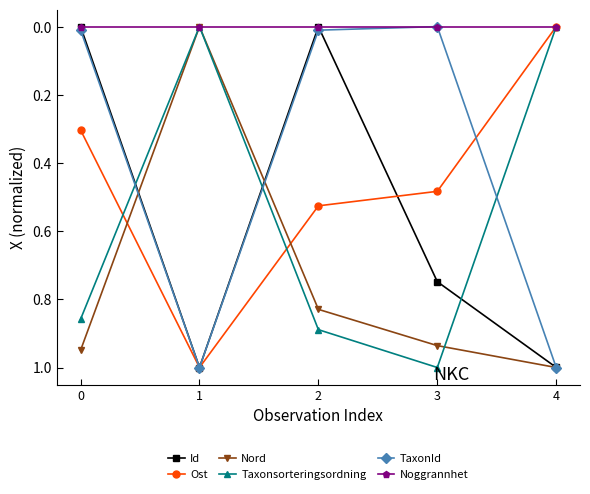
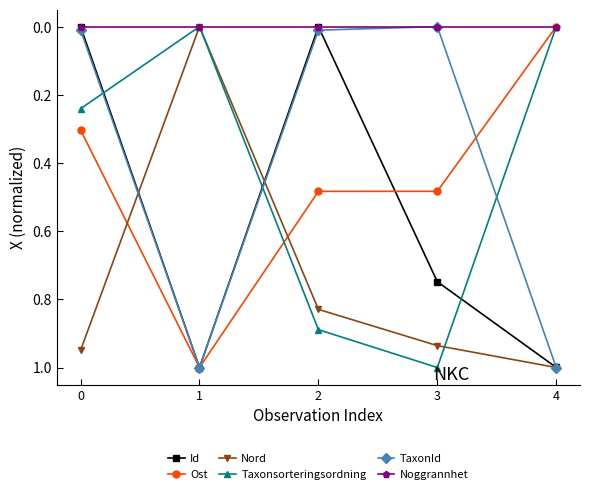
  {
    "Id": {
      "3": 0.75
    },
    "Ost": {
      "0": 0.30,
-     "2": 0.53,
+     "2": 0.48,
      "3": 0.48
    },
    "Nord": {
      "0": 0.95,
      "2": 0.83,
      "3": 0.94
    },
    "Taxonsorteringsordning": {
-     "0": 0.86,
+     "0": 0.24,
      "2": 0.89,
      "3": 1.00
    },
    "TaxonId": {
      "0": 0.01,
      "2": 0.01
    }
  }
